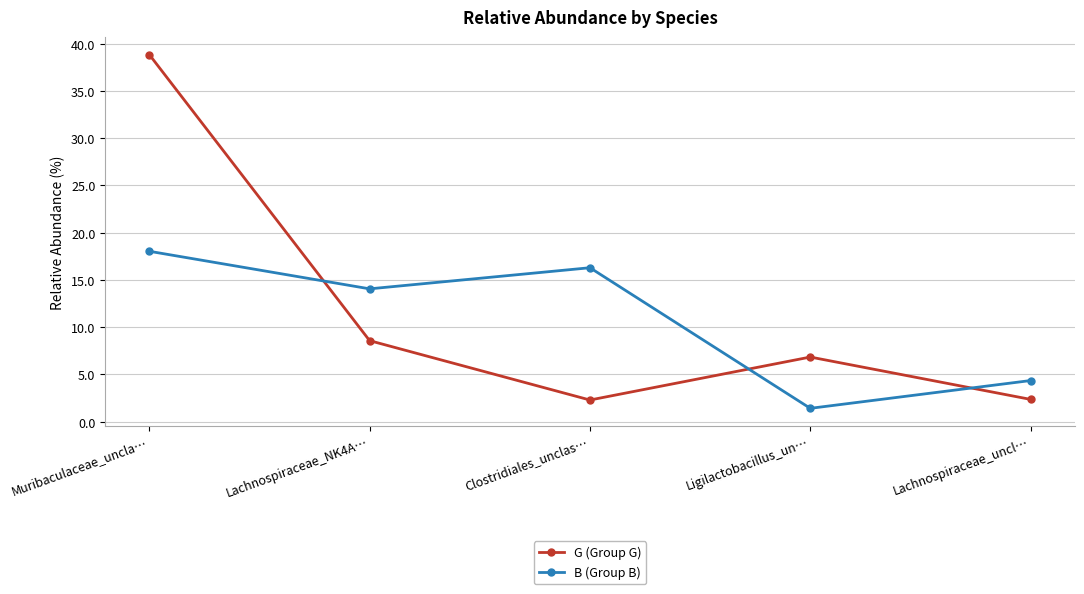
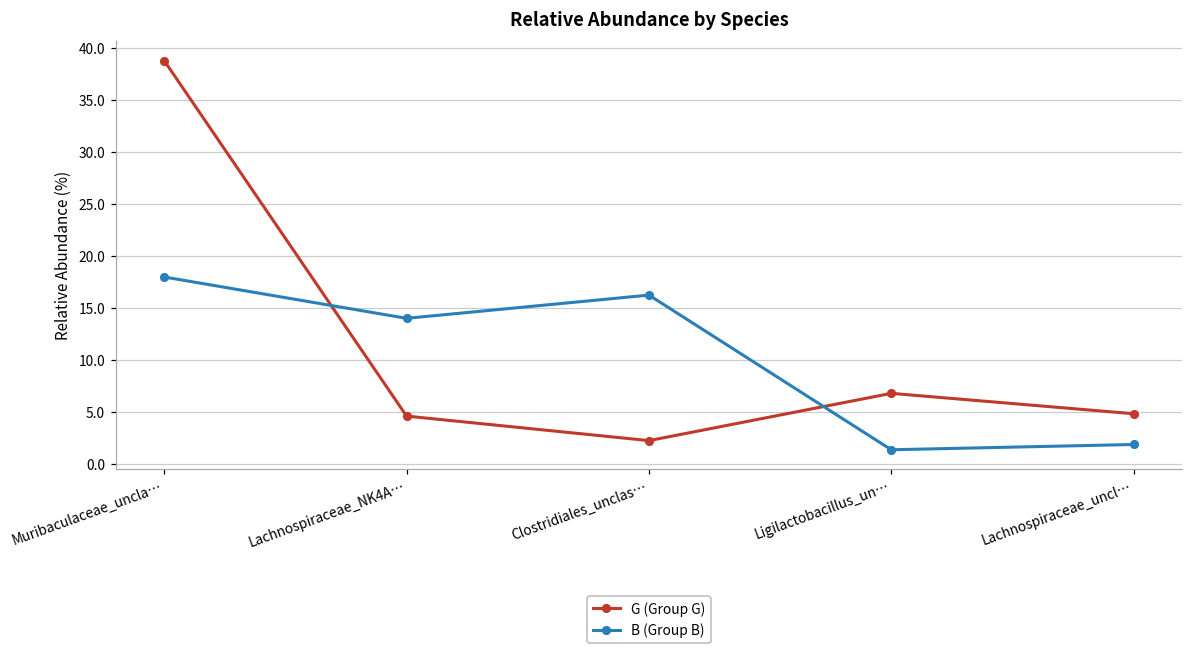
  {
    "G (Group G)": {
      "Muribaculaceae_uncla…": 39,
-     "Lachnospiraceae_NK4A…": 9,
+     "Lachnospiraceae_NK4A…": 5,
      "Clostridiales_unclas…": 2,
      "Ligilactobacillus_un…": 7,
-     "Lachnospiraceae_uncl…": 2
+     "Lachnospiraceae_uncl…": 5
    },
    "B (Group B)": {
      "Muribaculaceae_uncla…": 18,
      "Lachnospiraceae_NK4A…": 14,
      "Clostridiales_unclas…": 16,
      "Ligilactobacillus_un…": 1,
-     "Lachnospiraceae_uncl…": 4
+     "Lachnospiraceae_uncl…": 2
    }
  }
